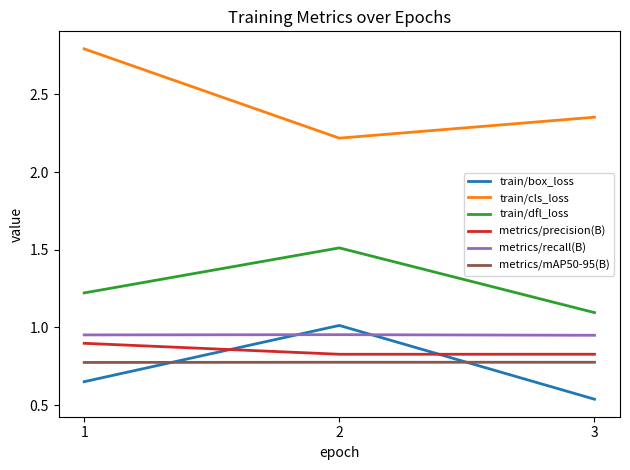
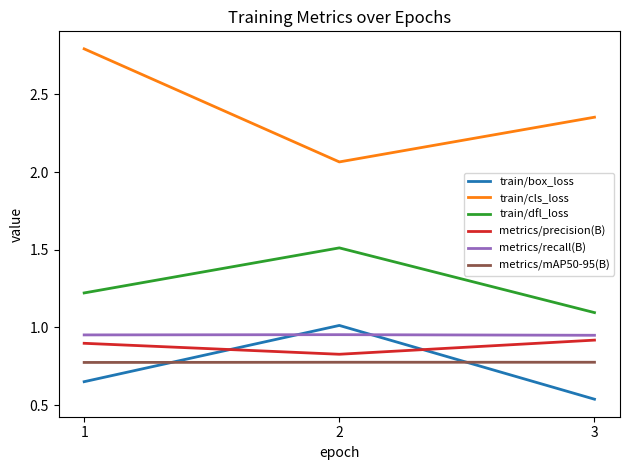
  {
    "train/box_loss": {
      "1": 0.65,
      "2": 1.01,
      "3": 0.54
    },
    "train/cls_loss": {
      "1": 2.79,
-     "2": 2.22,
+     "2": 2.07,
      "3": 2.35
    },
    "train/dfl_loss": {
      "1": 1.22,
      "2": 1.51,
      "3": 1.10
    },
    "metrics/precision(B)": {
      "1": 0.90,
      "2": 0.83,
-     "3": 0.83
+     "3": 0.92
    },
    "metrics/recall(B)": {
      "1": 0.95,
      "2": 0.95,
      "3": 0.95
    },
    "metrics/mAP50-95(B)": {
      "1": 0.77,
      "2": 0.78,
      "3": 0.78
    }
  }
